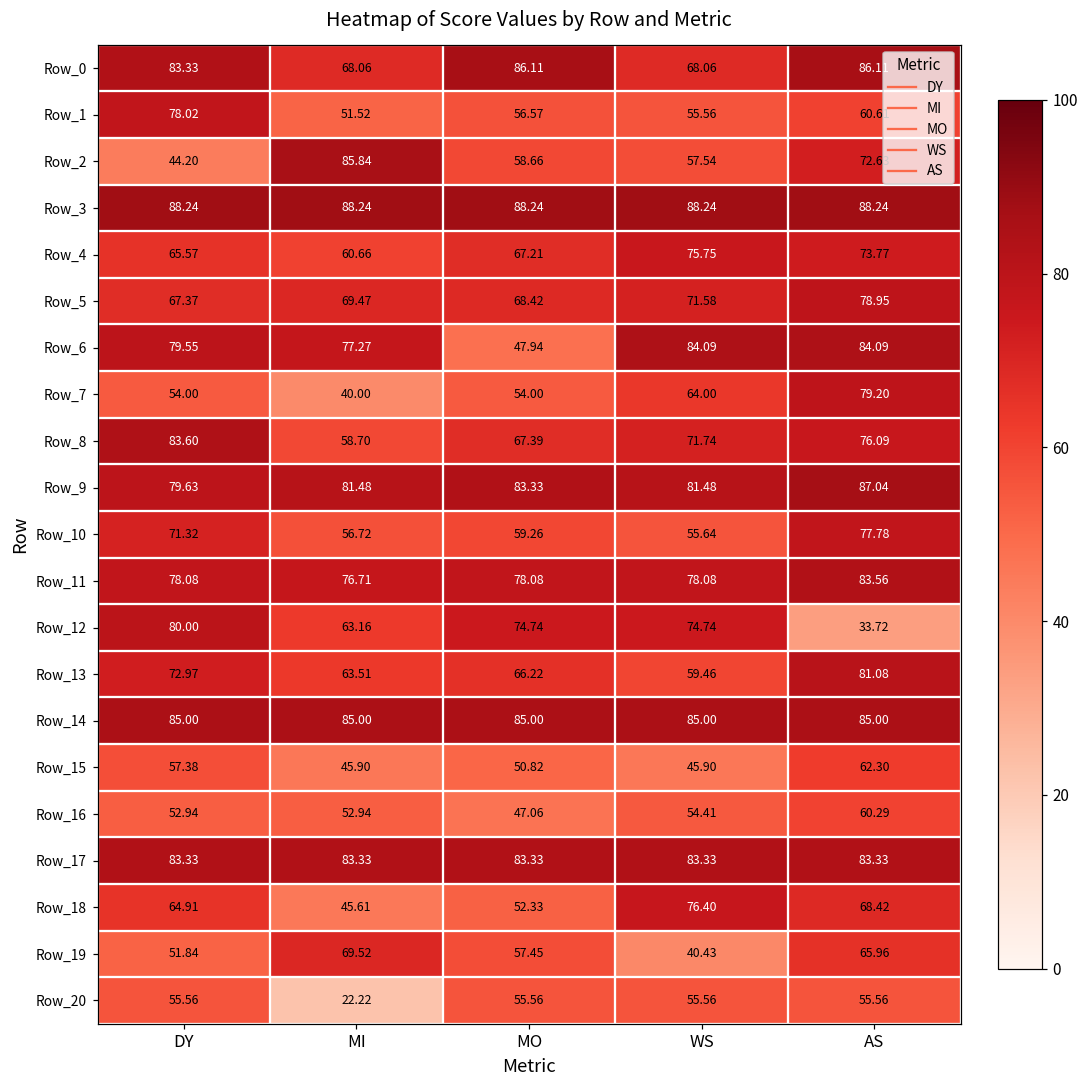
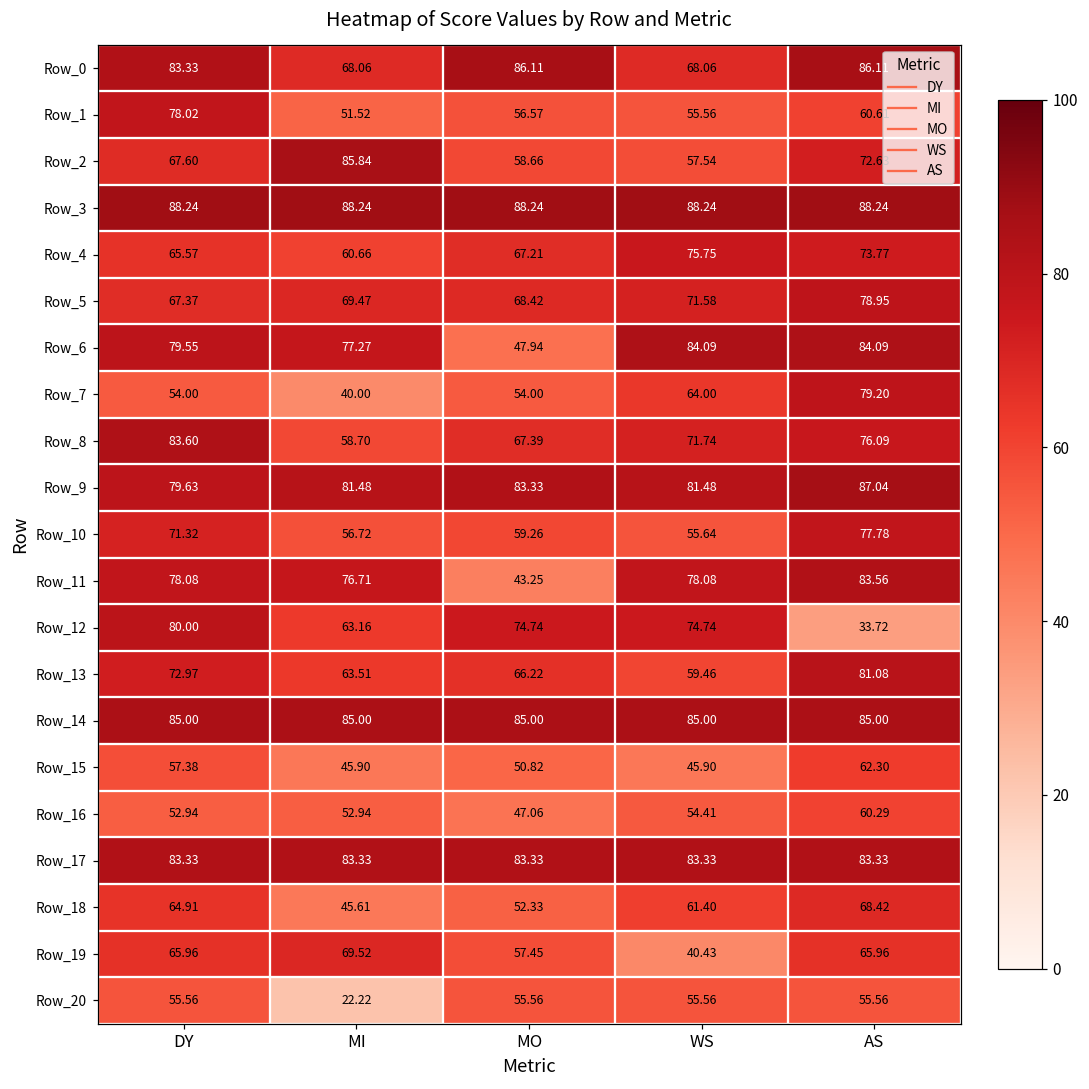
  {
    "Row_0": {
      "DY": 83.33,
      "MI": 68.06,
      "MO": 86.11,
      "WS": 68.06
    },
    "Row_1": {
      "DY": 78.02,
      "MI": 51.52,
      "MO": 56.57,
      "WS": 55.56
    },
    "Row_2": {
-     "DY": 44.20,
+     "DY": 67.60,
      "MI": 85.84,
      "MO": 58.66,
      "WS": 57.54
    },
    "Row_3": {
      "DY": 88.24,
      "MI": 88.24,
      "MO": 88.24,
      "WS": 88.24,
      "AS": 88.24
    },
    "Row_4": {
      "DY": 65.57,
      "MI": 60.66,
      "MO": 67.21,
      "WS": 75.75,
      "AS": 73.77
    },
    "Row_5": {
      "DY": 67.37,
      "MI": 69.47,
      "MO": 68.42,
      "WS": 71.58,
      "AS": 78.95
    },
    "Row_6": {
      "DY": 79.55,
      "MI": 77.27,
      "MO": 47.94,
      "WS": 84.09,
      "AS": 84.09
    },
    "Row_7": {
      "DY": 54.00,
      "MI": 40.00,
      "MO": 54.00,
      "WS": 64.00,
      "AS": 79.20
    },
    "Row_8": {
      "DY": 83.60,
      "MI": 58.70,
      "MO": 67.39,
      "WS": 71.74,
      "AS": 76.09
    },
    "Row_9": {
      "DY": 79.63,
      "MI": 81.48,
      "MO": 83.33,
      "WS": 81.48,
      "AS": 87.04
    },
    "Row_10": {
      "DY": 71.32,
      "MI": 56.72,
      "MO": 59.26,
      "WS": 55.64,
      "AS": 77.78
    },
    "Row_11": {
      "DY": 78.08,
      "MI": 76.71,
-     "MO": 78.08,
+     "MO": 43.25,
      "WS": 78.08,
      "AS": 83.56
    },
    "Row_12": {
      "DY": 80.00,
      "MI": 63.16,
      "MO": 74.74,
      "WS": 74.74,
      "AS": 33.72
    },
    "Row_13": {
      "DY": 72.97,
      "MI": 63.51,
      "MO": 66.22,
      "WS": 59.46,
      "AS": 81.08
    },
    "Row_14": {
      "DY": 85.00,
      "MI": 85.00,
      "MO": 85.00,
      "WS": 85.00,
      "AS": 85.00
    },
    "Row_15": {
      "DY": 57.38,
      "MI": 45.90,
      "MO": 50.82,
      "WS": 45.90,
      "AS": 62.30
    },
    "Row_16": {
      "DY": 52.94,
      "MI": 52.94,
      "MO": 47.06,
      "WS": 54.41,
      "AS": 60.29
    },
    "Row_17": {
      "DY": 83.33,
      "MI": 83.33,
      "MO": 83.33,
      "WS": 83.33,
      "AS": 83.33
    },
    "Row_18": {
      "DY": 64.91,
      "MI": 45.61,
      "MO": 52.33,
-     "WS": 76.40,
+     "WS": 61.40,
      "AS": 68.42
    },
    "Row_19": {
-     "DY": 51.84,
+     "DY": 65.96,
      "MI": 69.52,
      "MO": 57.45,
      "WS": 40.43,
      "AS": 65.96
    },
    "Row_20": {
      "DY": 55.56,
      "MI": 22.22,
      "MO": 55.56,
      "WS": 55.56,
      "AS": 55.56
    }
  }
